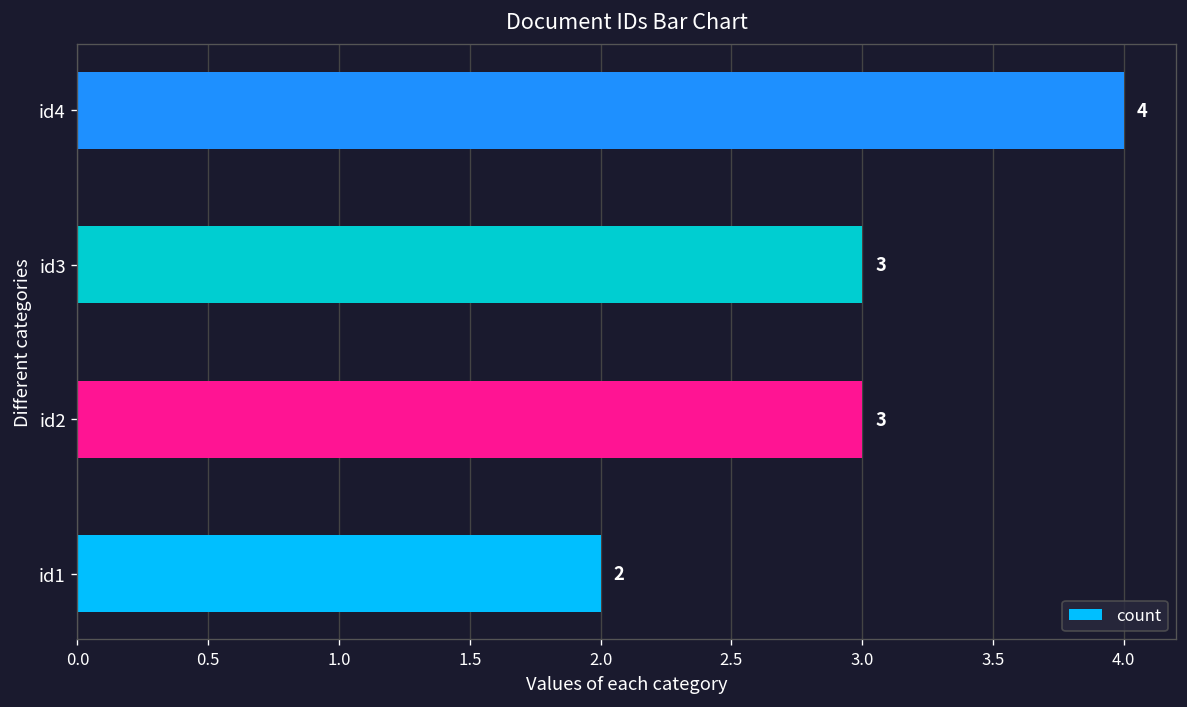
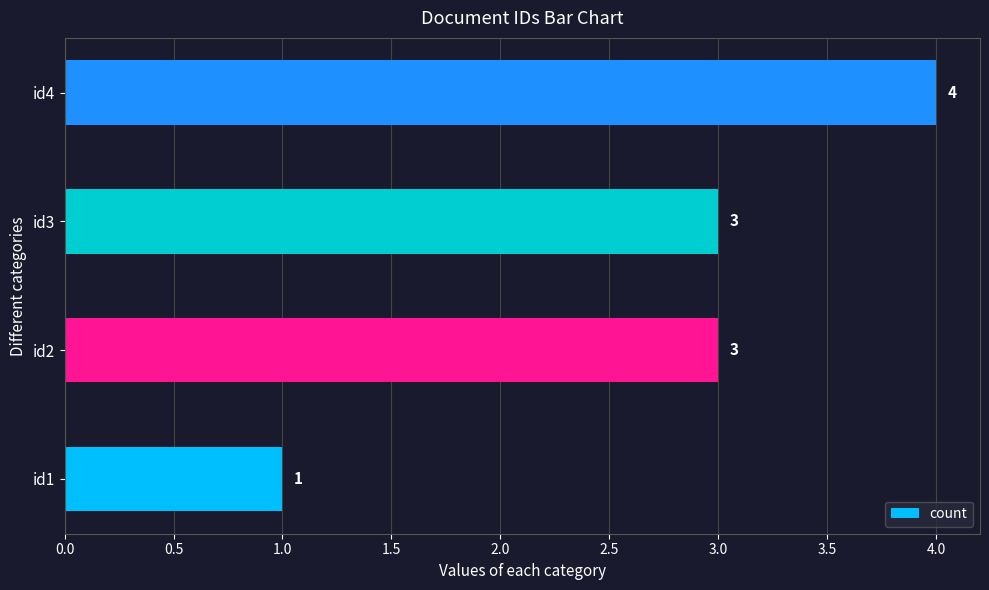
  {
    "id4": 4,
    "id3": 3,
    "id2": 3,
-   "id1": 2
+   "id1": 1
  }
